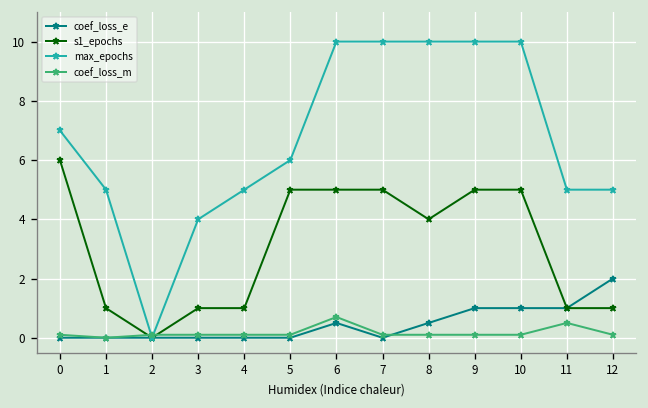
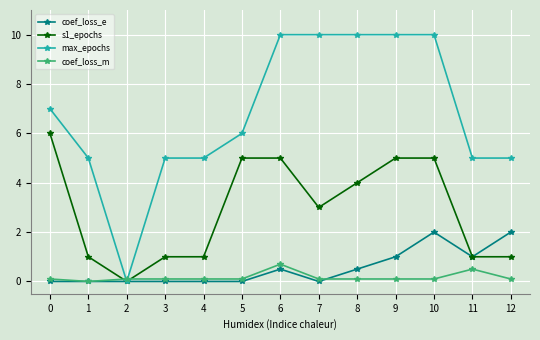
  {
    "coef_loss_e": {
      "6": 0.5,
      "8": 0.5,
      "9": 1,
-     "10": 1,
+     "10": 2,
      "12": 2
    },
    "s1_epochs": {
      "0": 6,
      "1": 1,
      "3": 1,
      "4": 1,
      "5": 5,
      "6": 5,
-     "7": 5,
+     "7": 3,
      "8": 4,
      "9": 5,
      "10": 5,
      "12": 1
    },
    "max_epochs": {
      "0": 7,
      "1": 5,
-     "3": 4,
+     "3": 5,
      "4": 5,
      "5": 6,
      "6": 10,
      "7": 10,
      "8": 10,
      "9": 10,
      "10": 10,
      "11": 5,
      "12": 5
    },
    "coef_loss_m": {
      "6": 0.7,
      "8": 0,
      "9": 0,
      "10": 0,
      "11": 0.5,
      "12": 0
    }
  }
